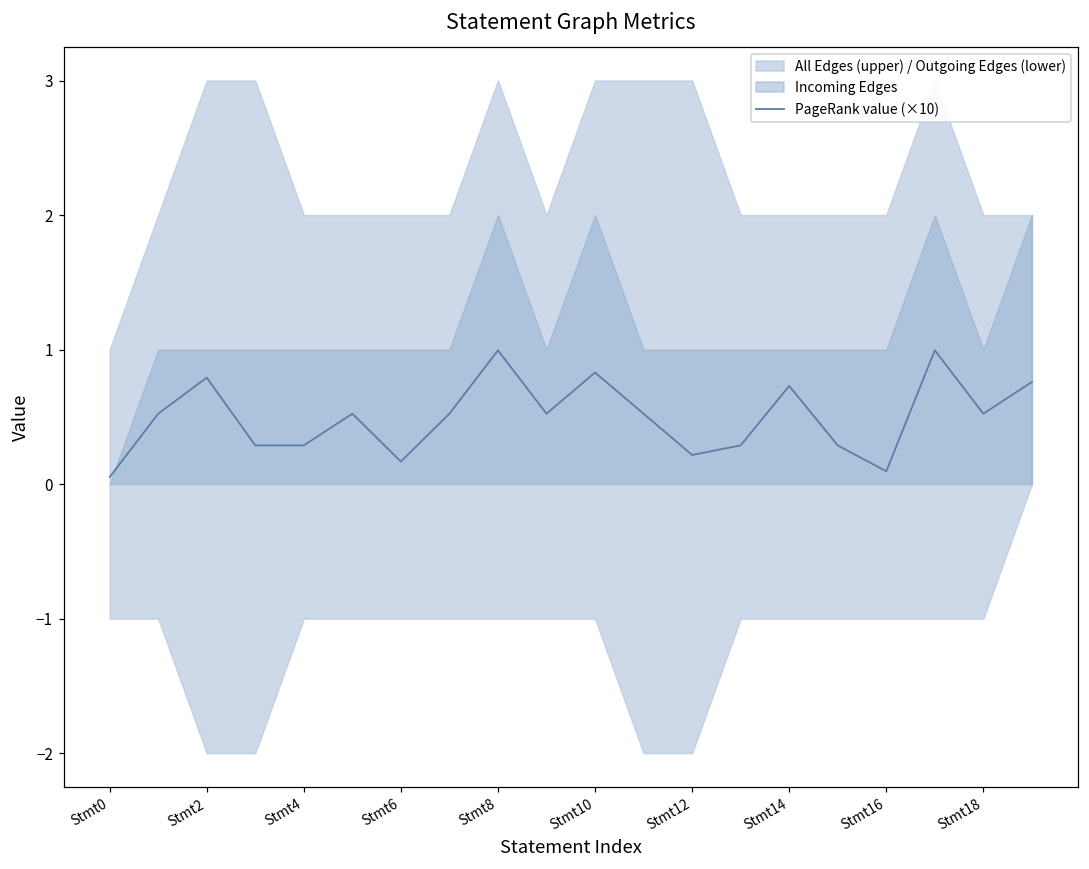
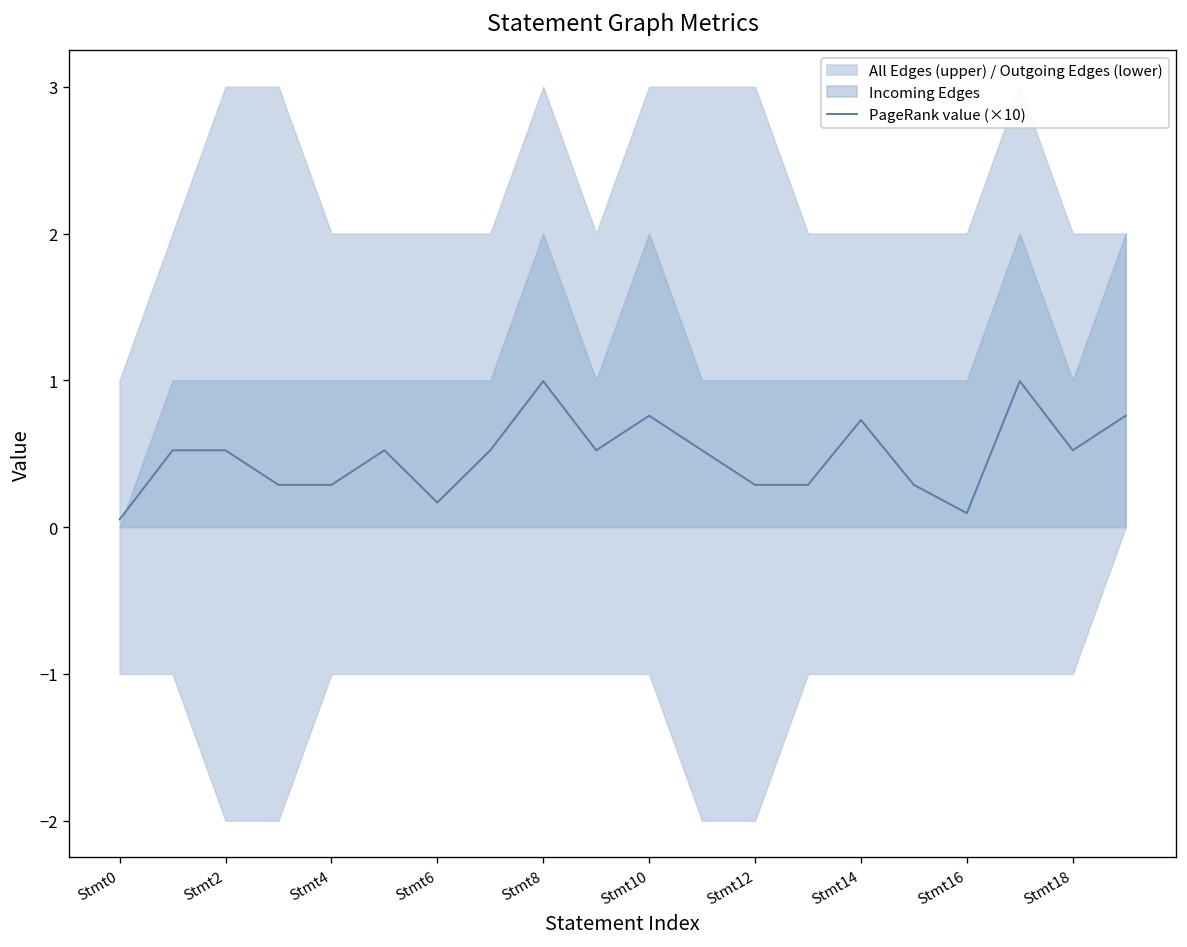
  {
    "PageRank value (×10)": {
      "Stmt0": 0.05,
-     "Stmt2": 0.79,
+     "Stmt2": 0.52,
      "Stmt4": 0.29,
      "Stmt6": 0.17,
      "Stmt8": 0.99,
-     "Stmt10": 0.83,
-     "Stmt12": 0.22,
+     "Stmt10": 0.76,
+     "Stmt12": 0.29,
      "Stmt14": 0.73,
      "Stmt16": 0.10,
      "Stmt18": 0.52
    }
  }
